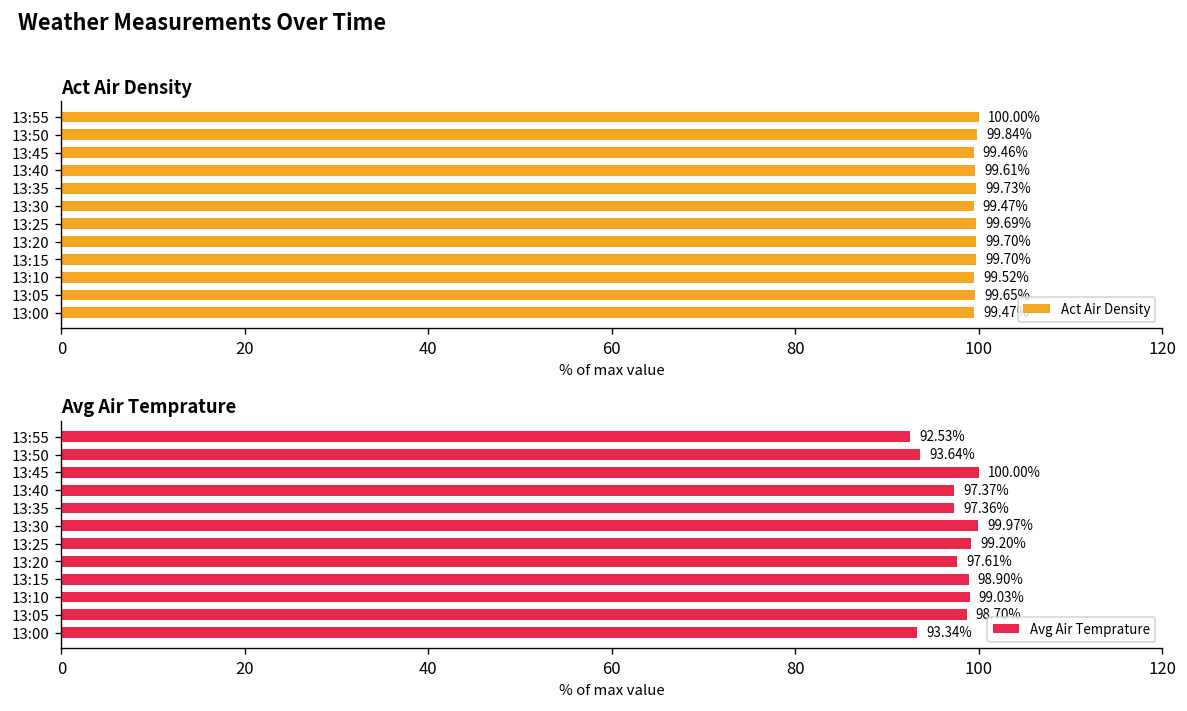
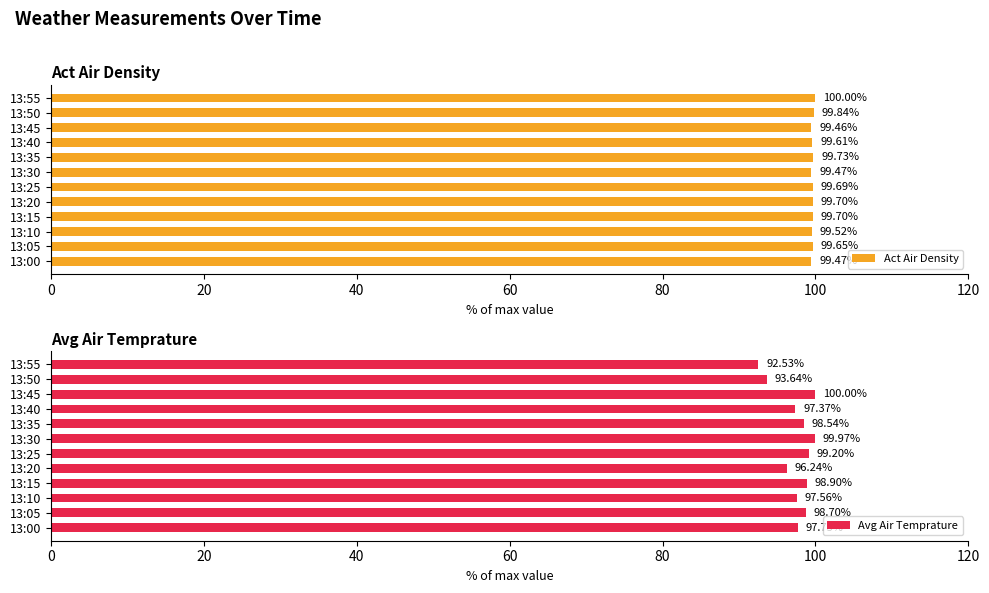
  {
    "Act Air Density": {
      "13:55": "100.00%",
      "13:50": "99.84%",
      "13:45": "99.46%",
      "13:40": "99.61%",
      "13:35": "99.73%",
      "13:30": "99.47%",
      "13:25": "99.69%",
      "13:20": "99.70%",
      "13:15": "99.70%",
      "13:10": "99.52%"
    },
    "Avg Air Temprature": {
      "13:55": "92.53%",
      "13:50": "93.64%",
      "13:45": "100.00%",
      "13:40": "97.37%",
-     "13:35": "97.36%",
+     "13:35": "98.54%",
      "13:30": "99.97%",
      "13:25": "99.20%",
-     "13:20": "97.61%",
+     "13:20": "96.24%",
      "13:15": "98.90%",
-     "13:10": "99.03%",
-     "13:00": "93"
+     "13:10": "97.56%",
+     "13:00": "98"
    }
  }
